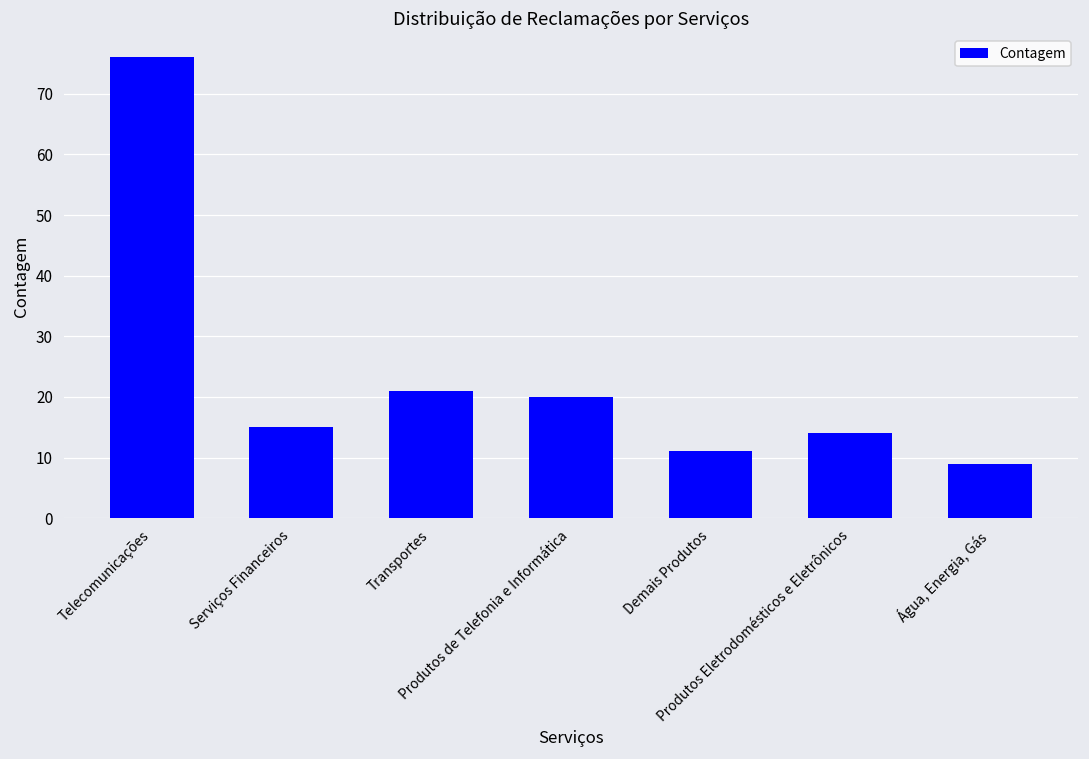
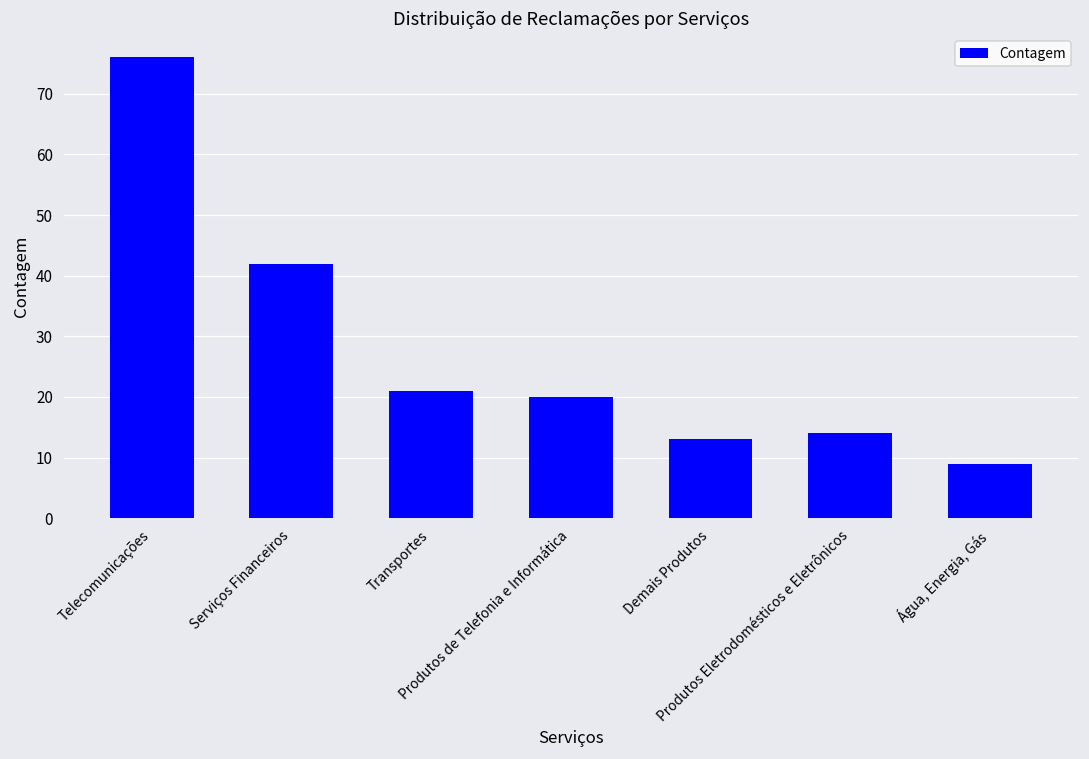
  {
    "Telecomunicações": 76,
-   "Serviços Financeiros": 15,
+   "Serviços Financeiros": 42,
    "Transportes": 21,
    "Produtos de Telefonia e Informática": 20,
-   "Demais Produtos": 11,
+   "Demais Produtos": 13,
    "Produtos Eletrodomésticos e Eletrônicos": 14,
    "Água, Energia, Gás": 9
  }
